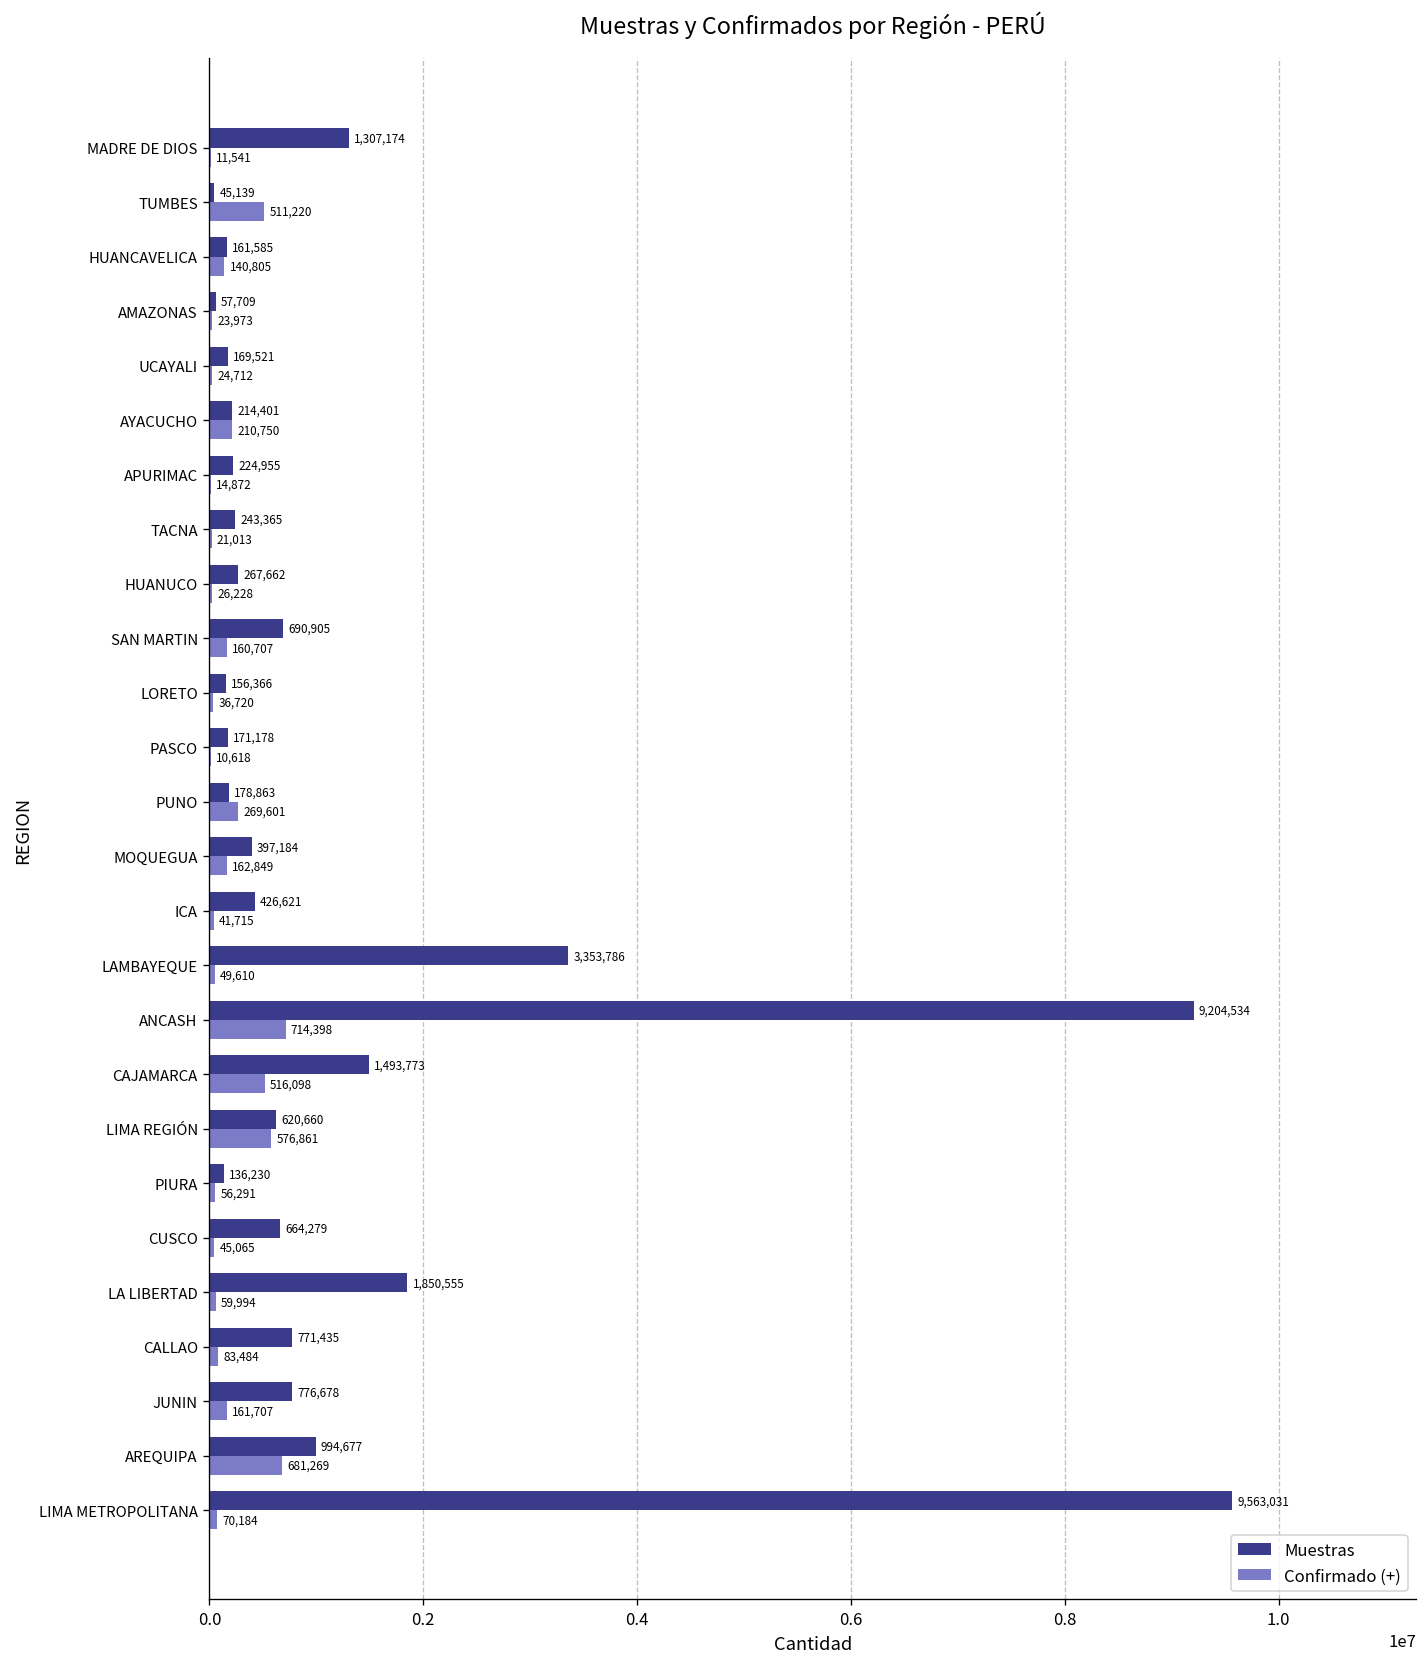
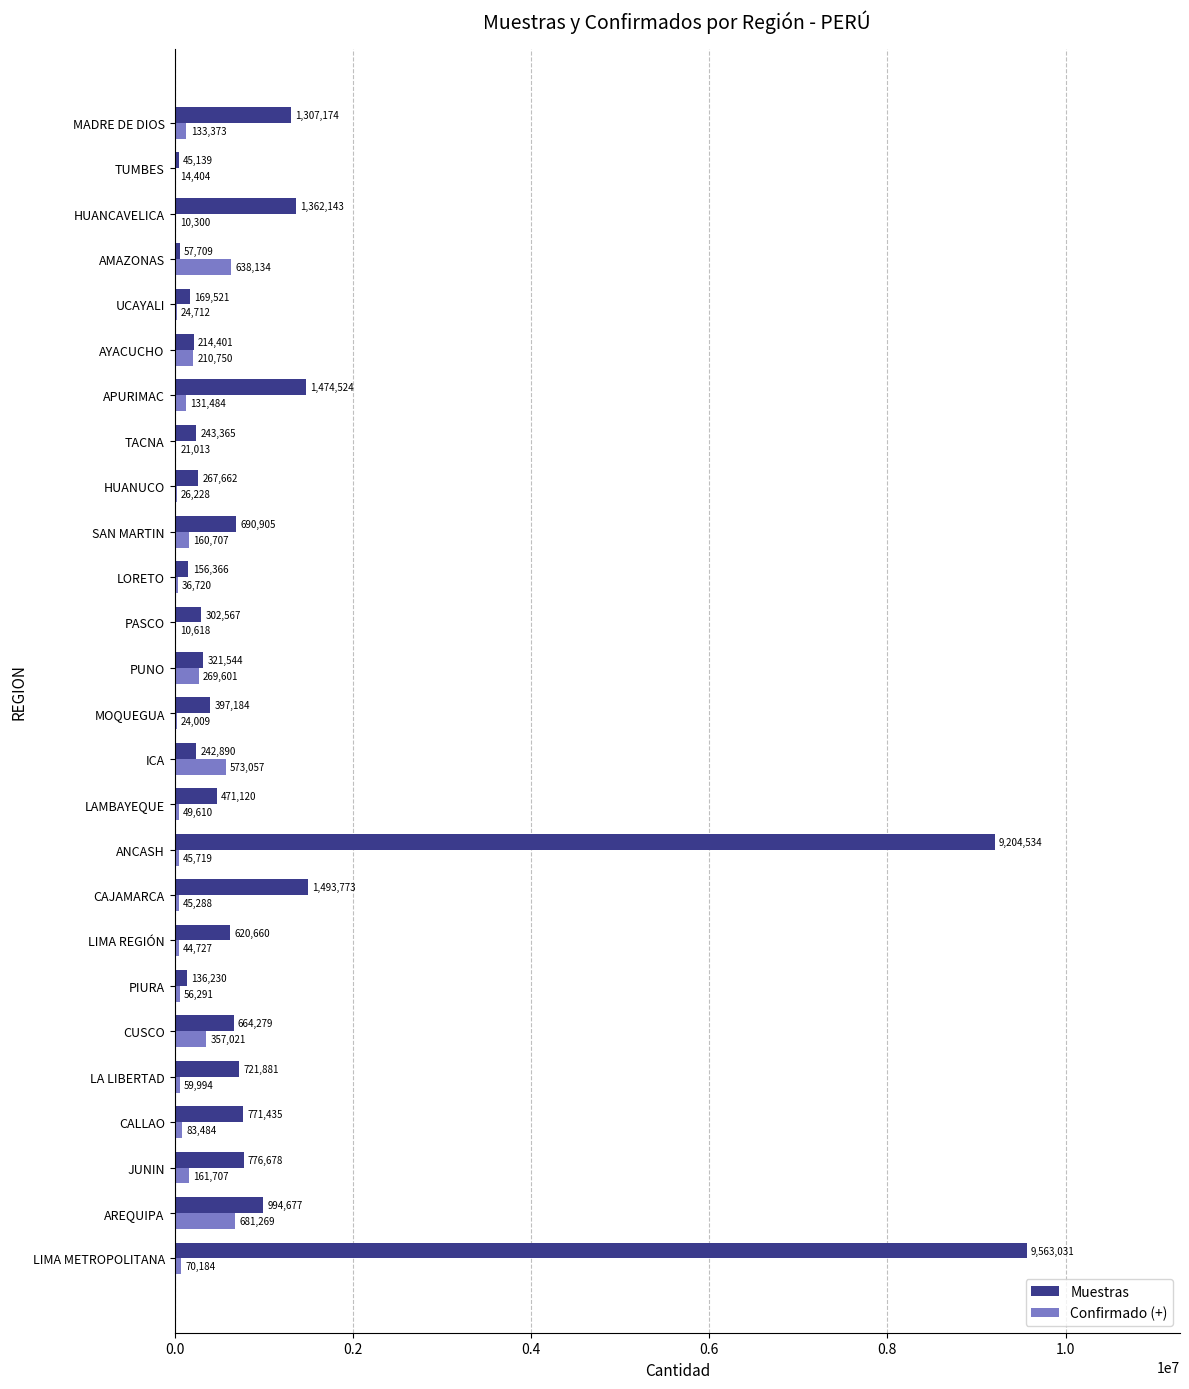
  {
    "Muestras": {
      "MADRE DE DIOS": "1,307,174",
      "TUMBES": "45,139",
-     "HUANCAVELICA": "161,585",
+     "HUANCAVELICA": "1,362,143",
      "AMAZONAS": "57,709",
      "UCAYALI": "169,521",
      "AYACUCHO": "214,401",
-     "APURIMAC": "224,955",
+     "APURIMAC": "1,474,524",
      "TACNA": "243,365",
      "HUANUCO": "267,662",
      "SAN MARTIN": "690,905",
      "LORETO": "156,366",
-     "PASCO": "171,178",
-     "PUNO": "178,863",
+     "PASCO": "302,567",
+     "PUNO": "321,544",
      "MOQUEGUA": "397,184",
-     "ICA": "426,621",
-     "LAMBAYEQUE": "3,353,786",
+     "ICA": "242,890",
+     "LAMBAYEQUE": "471,120",
      "ANCASH": "9,204,534",
      "CAJAMARCA": "1,493,773",
      "LIMA REGIÓN": "620,660",
      "PIURA": "136,230",
      "CUSCO": "664,279",
-     "LA LIBERTAD": "1,850,555",
+     "LA LIBERTAD": "721,881",
      "CALLAO": "771,435",
      "JUNIN": "776,678",
      "AREQUIPA": "994,677",
      "LIMA METROPOLITANA": "9,563,031"
    },
    "Confirmado (+)": {
-     "MADRE DE DIOS": "11,541",
-     "TUMBES": "511,220",
-     "HUANCAVELICA": "140,805",
-     "AMAZONAS": "23,973",
+     "MADRE DE DIOS": "133,373",
+     "TUMBES": "14,404",
+     "HUANCAVELICA": "10,300",
+     "AMAZONAS": "638,134",
      "UCAYALI": "24,712",
      "AYACUCHO": "210,750",
-     "APURIMAC": "14,872",
+     "APURIMAC": "131,484",
      "TACNA": "21,013",
      "HUANUCO": "26,228",
      "SAN MARTIN": "160,707",
      "LORETO": "36,720",
      "PASCO": "10,618",
      "PUNO": "269,601",
-     "MOQUEGUA": "162,849",
-     "ICA": "41,715",
+     "MOQUEGUA": "24,009",
+     "ICA": "573,057",
      "LAMBAYEQUE": "49,610",
-     "ANCASH": "714,398",
-     "CAJAMARCA": "516,098",
-     "LIMA REGIÓN": "576,861",
+     "ANCASH": "45,719",
+     "CAJAMARCA": "45,288",
+     "LIMA REGIÓN": "44,727",
      "PIURA": "56,291",
-     "CUSCO": "45,065",
+     "CUSCO": "357,021",
      "LA LIBERTAD": "59,994",
      "CALLAO": "83,484",
      "JUNIN": "161,707",
      "AREQUIPA": "681,269",
      "LIMA METROPOLITANA": "70,184"
    }
  }
